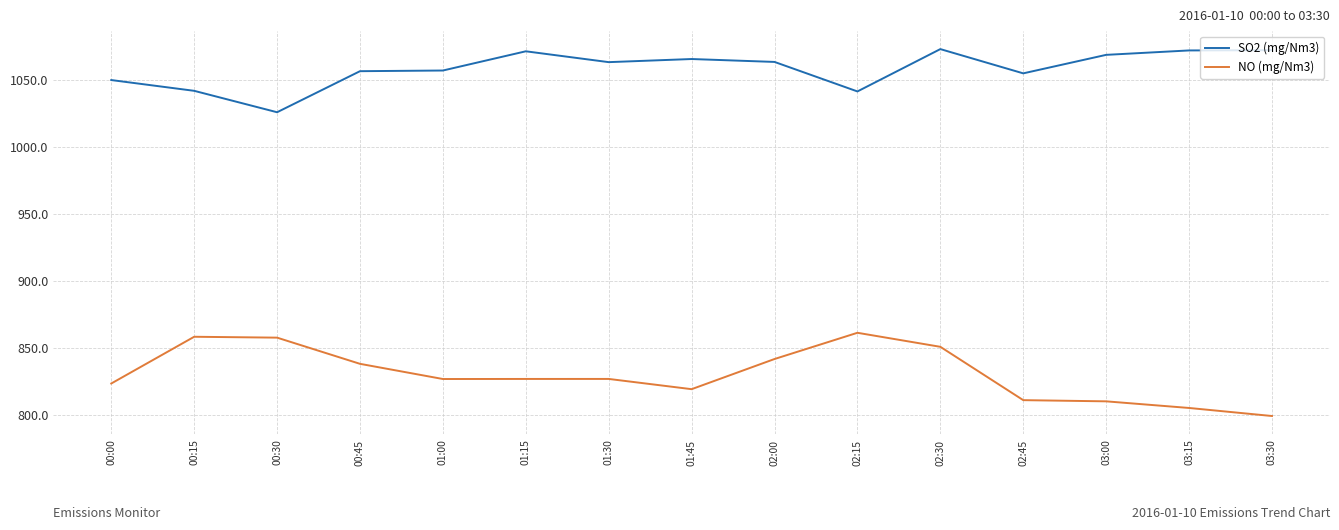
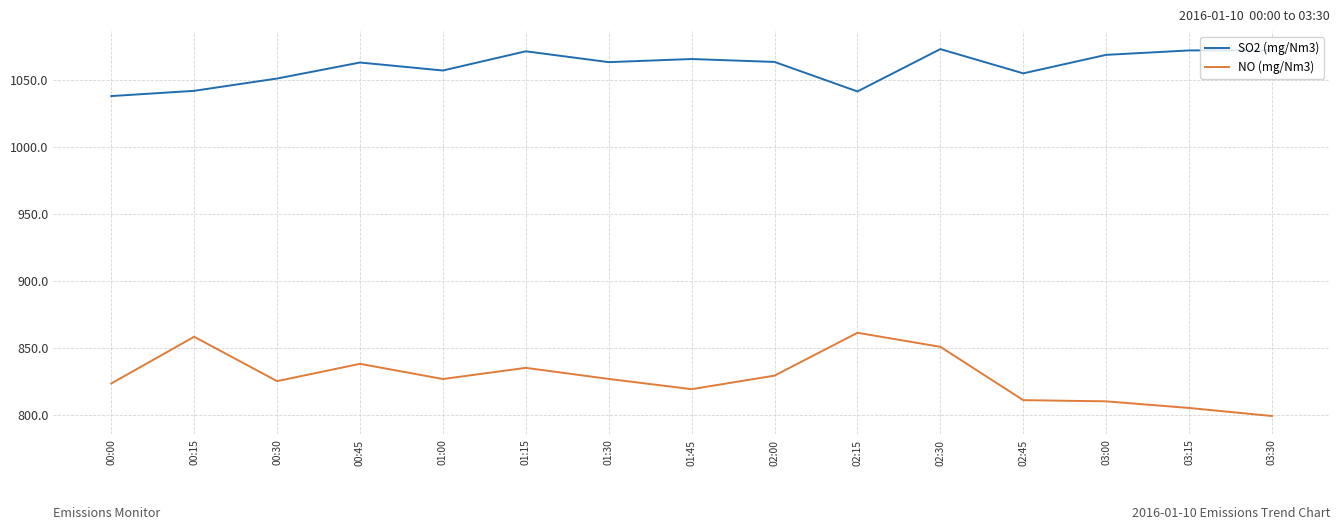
  {
    "SO2 (mg/Nm3)": {
-     "00:00": 1050,
+     "00:00": 1038,
      "00:15": 1042,
-     "00:30": 1026,
-     "00:45": 1056,
+     "00:30": 1051,
+     "00:45": 1063,
      "01:00": 1057,
      "01:15": 1071,
      "01:30": 1063,
      "01:45": 1065,
      "02:00": 1063,
      "02:15": 1041,
      "02:30": 1073,
      "02:45": 1055,
      "03:00": 1069,
      "03:15": 1072
    },
    "NO (mg/Nm3)": {
      "00:00": 823,
      "00:15": 858,
-     "00:30": 857,
+     "00:30": 825,
      "00:45": 838,
      "01:00": 827,
-     "01:15": 827,
+     "01:15": 835,
      "01:30": 827,
      "01:45": 819,
-     "02:00": 842,
+     "02:00": 829,
      "02:15": 861,
      "02:30": 851,
      "02:45": 811,
      "03:00": 810,
      "03:15": 805,
      "03:30": 799
    }
  }
